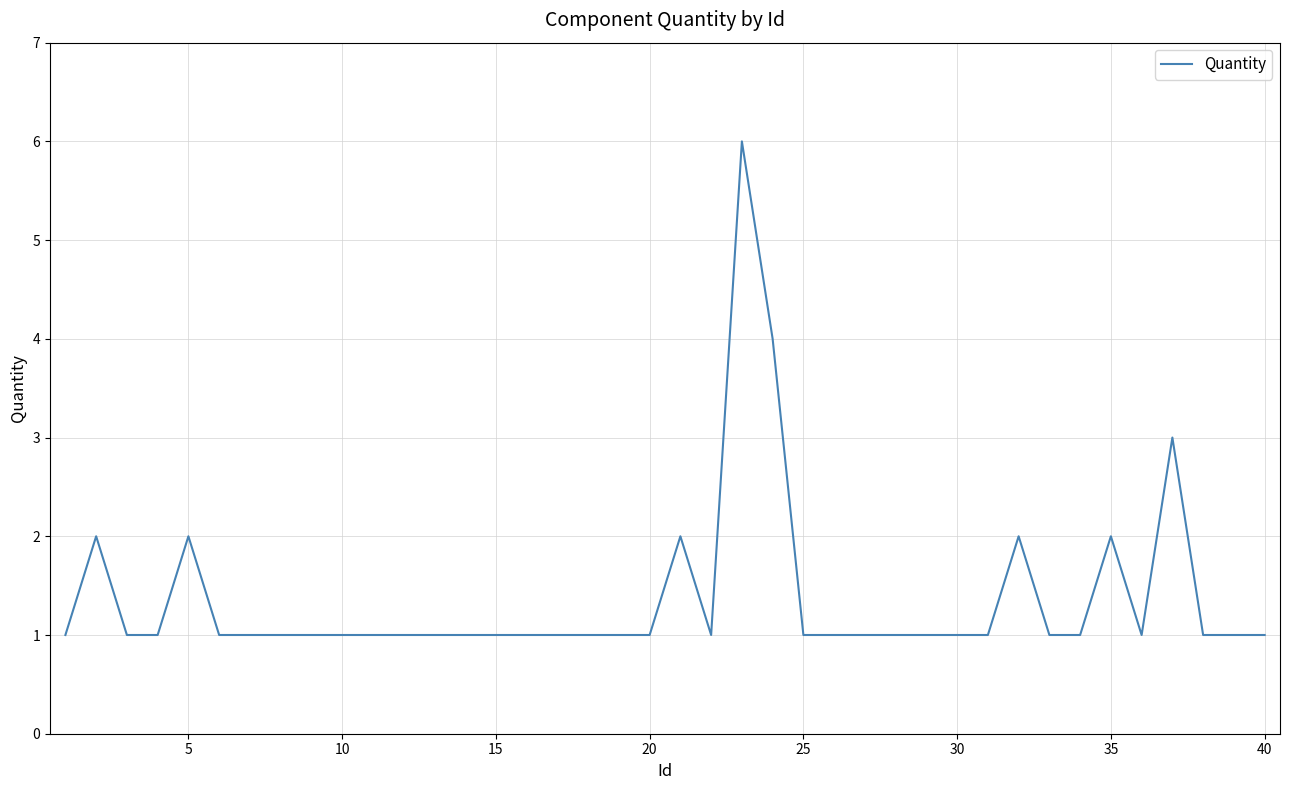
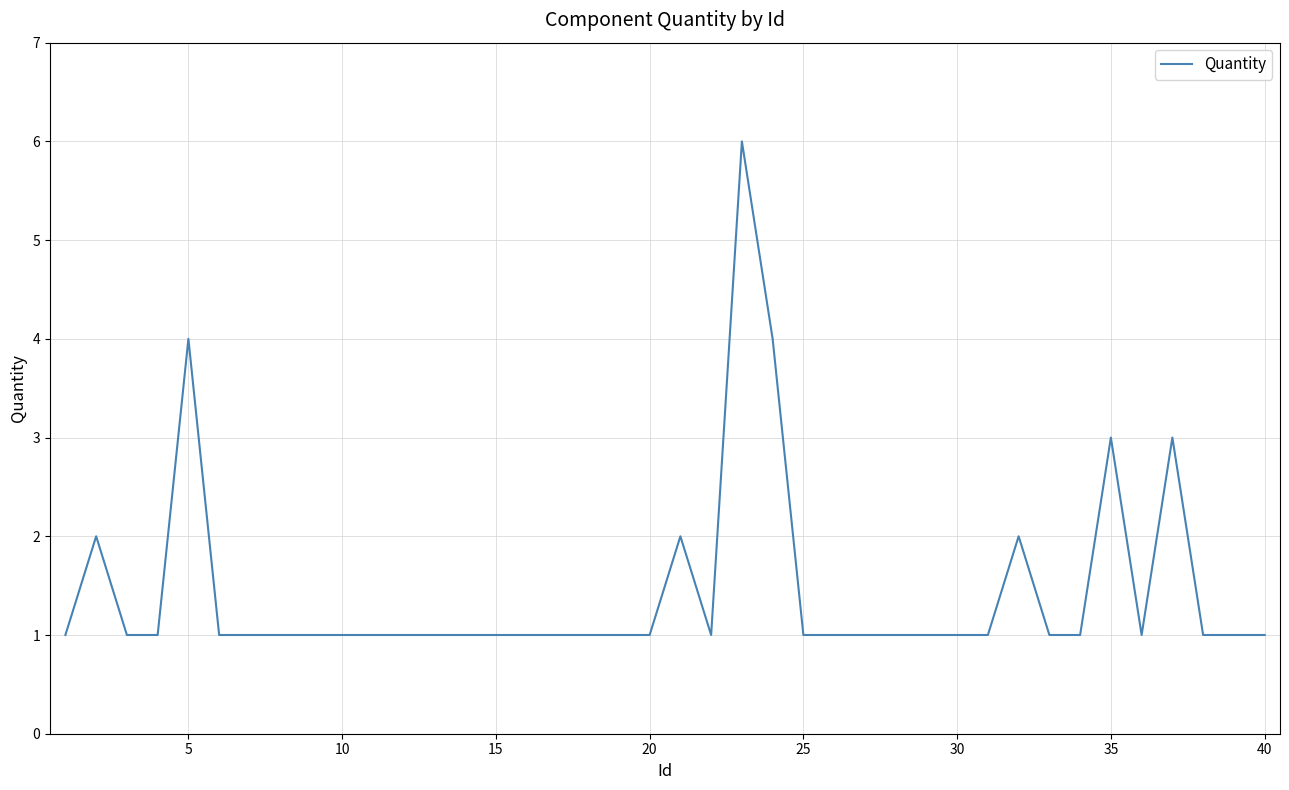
  {
-   "5": 2,
+   "5": 4,
    "10": 1,
    "15": 1,
    "20": 1,
    "25": 1,
    "30": 1,
-   "35": 2,
+   "35": 3,
    "40": 1
  }
